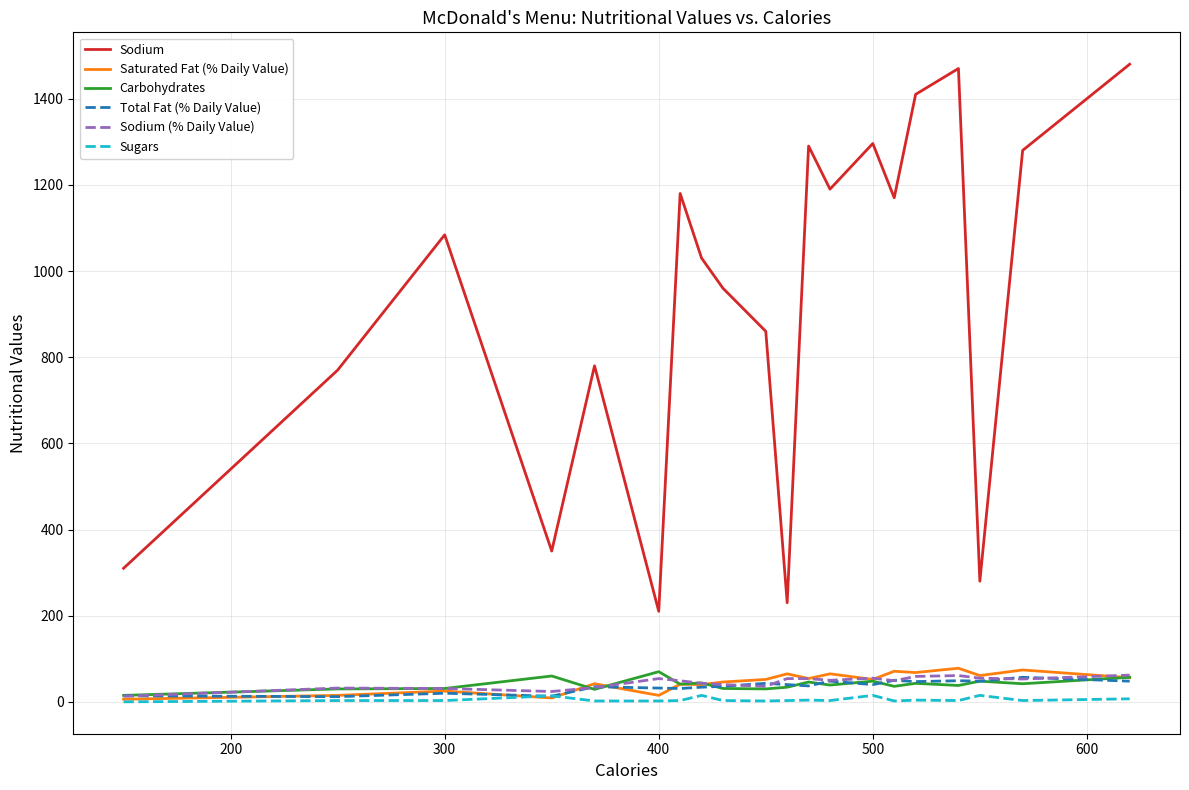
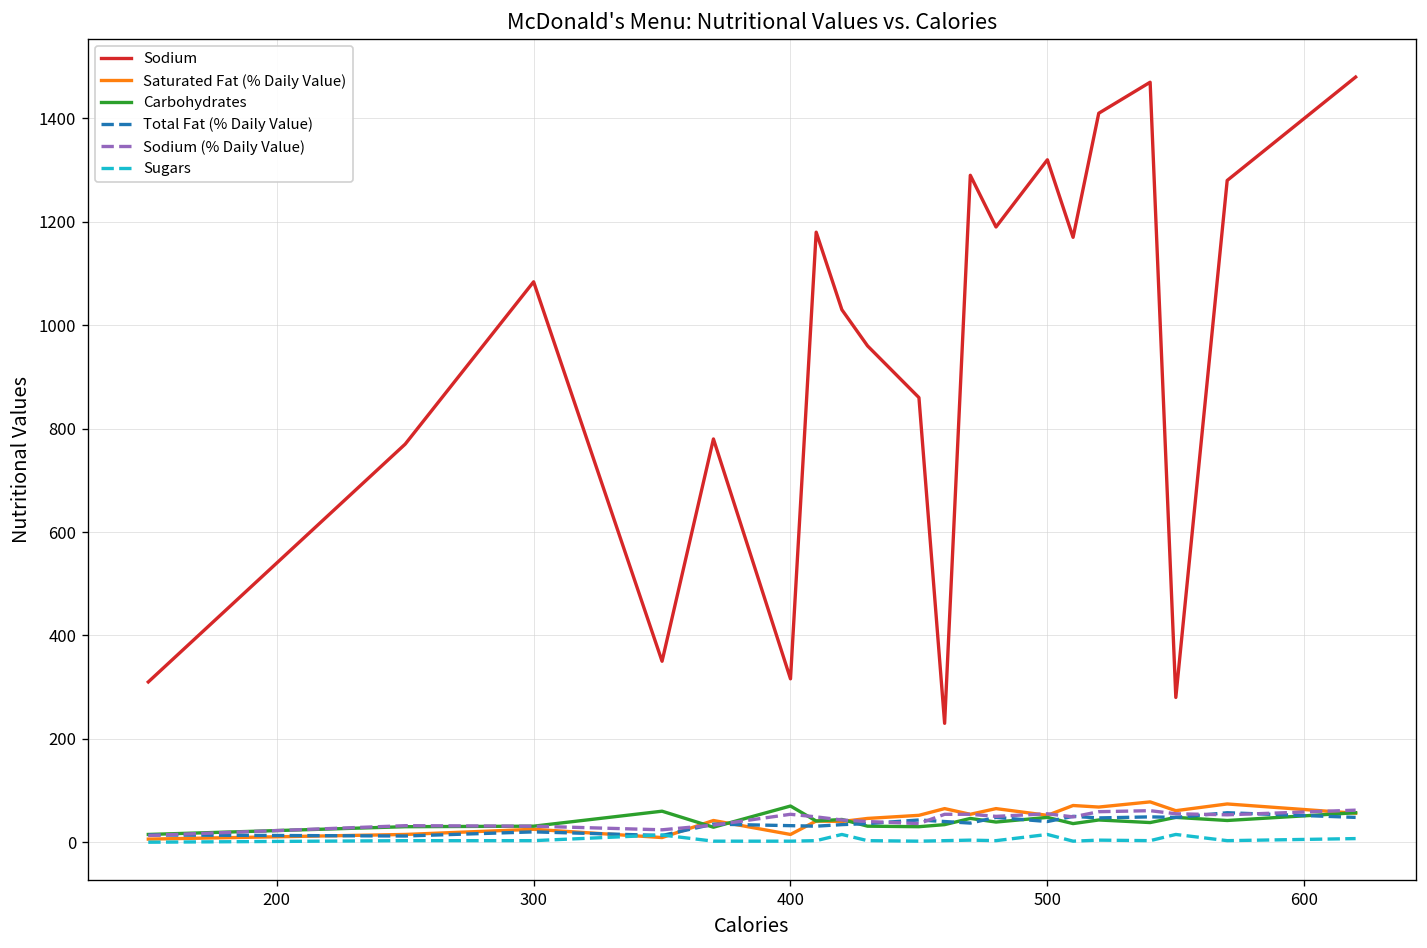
  {
    "Sodium": {
      "300": 1080,
-     "400": 210,
-     "500": 1300
+     "400": 320,
+     "500": 1320
    },
    "Saturated Fat (% Daily Value)": {
      "400": 20
    },
    "Carbohydrates": {
      "400": 70
    },
    "Total Fat (% Daily Value)": {
      "400": 30,
      "500": 40
    },
    "Sodium (% Daily Value)": {
      "400": 50
    },
    "Sugars": {
      "300": 0,
      "400": 0,
      "500": 20
    }
  }
